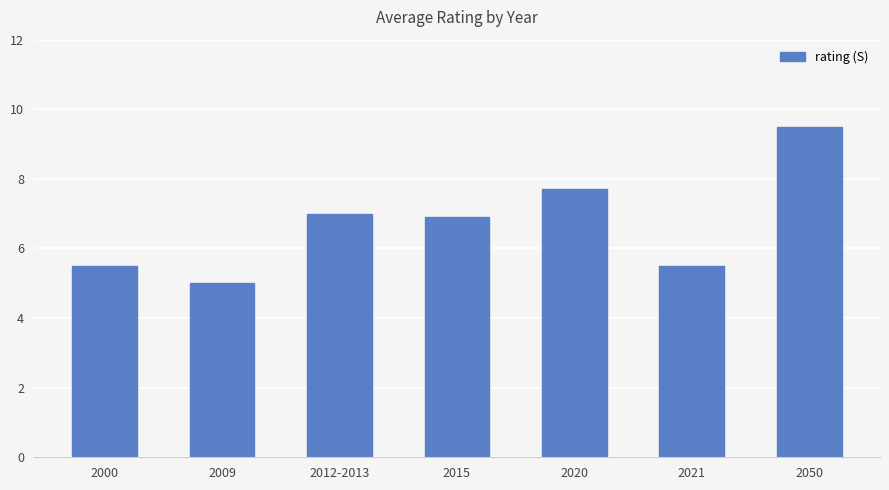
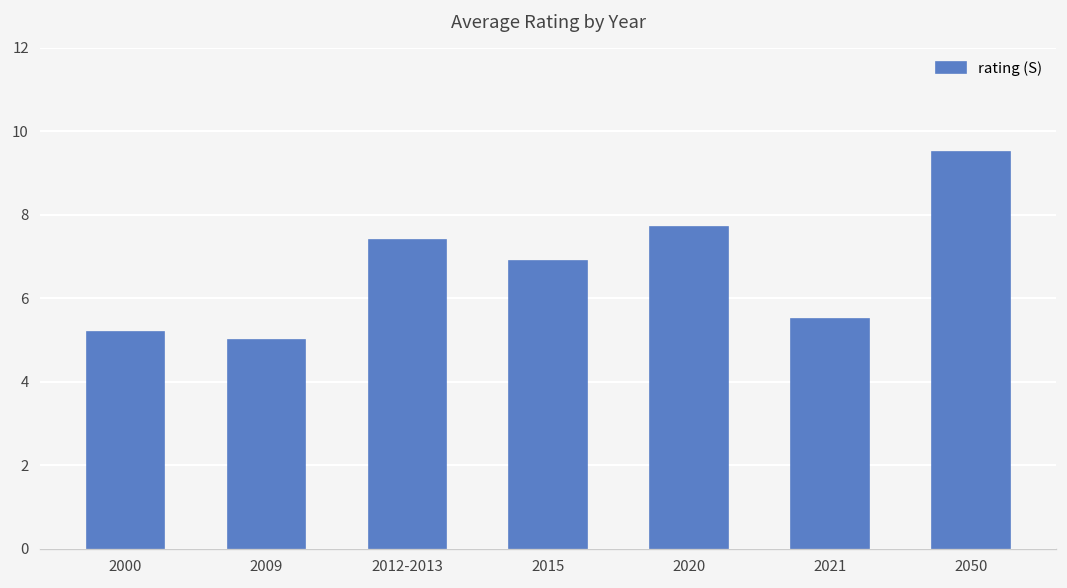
  {
-   "2000": 5.5,
+   "2000": 5.2,
    "2009": 5.0,
-   "2012-2013": 7.0,
+   "2012-2013": 7.4,
    "2015": 6.9,
    "2020": 7.7,
    "2021": 5.5,
    "2050": 9.5
  }
